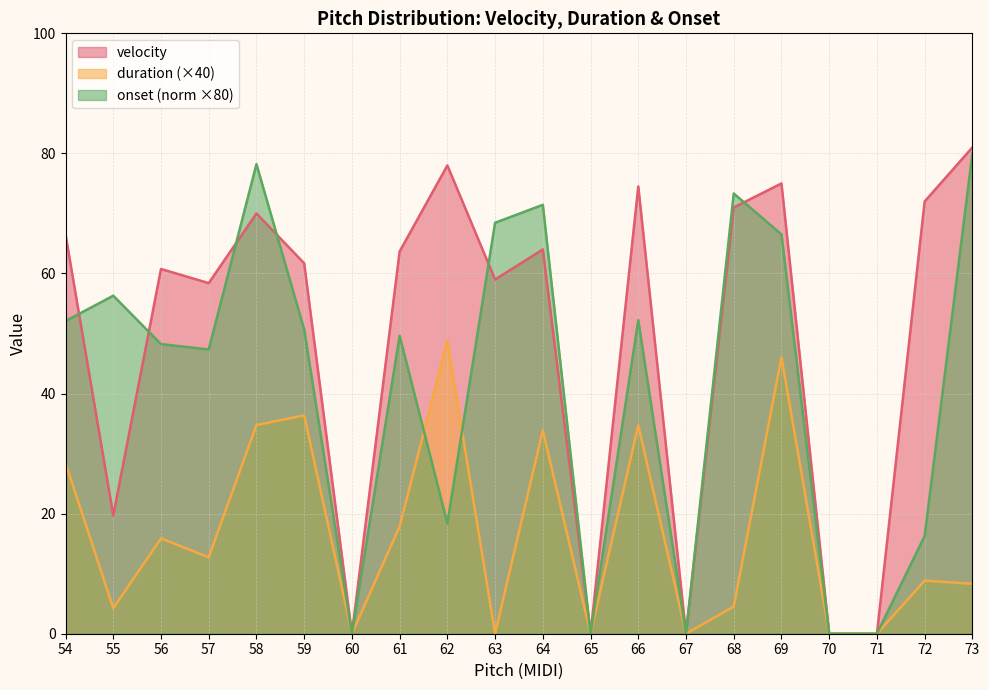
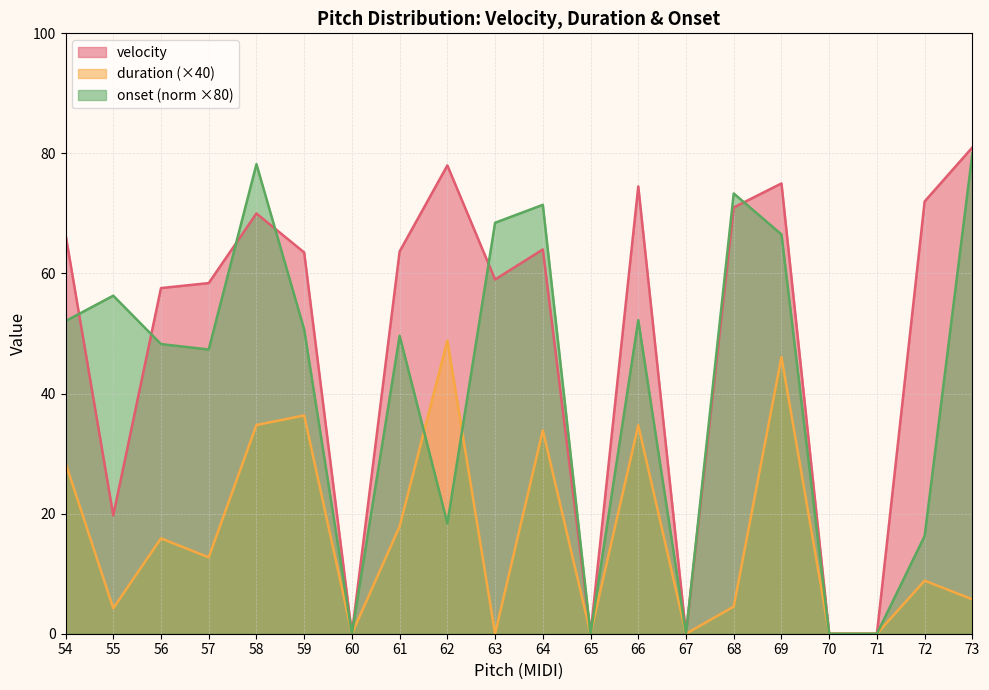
  {
    "velocity": {
      "54": 67,
      "55": 20,
-     "56": 61,
+     "56": 58,
      "57": 58,
      "58": 70,
-     "59": 62,
+     "59": 64,
      "61": 64,
      "62": 78,
      "63": 59,
      "64": 64,
      "66": 75,
      "68": 71,
      "69": 75,
      "72": 72,
      "73": 81
    },
    "duration (×40)": {
      "54": 28,
      "55": 4,
      "56": 16,
      "57": 13,
      "58": 35,
      "59": 36,
      "61": 18,
      "62": 49,
      "63": 0,
      "64": 34,
      "66": 35,
      "68": 5,
      "69": 46,
      "72": 9,
-     "73": 8
+     "73": 6
    },
    "onset (norm ×80)": {
      "54": 52,
      "55": 56,
      "56": 48,
      "57": 47,
      "58": 78,
      "59": 51,
      "61": 50,
      "62": 18,
      "63": 68,
      "64": 71,
      "66": 52,
      "68": 73,
      "69": 67,
      "72": 16,
      "73": 80
    }
  }
